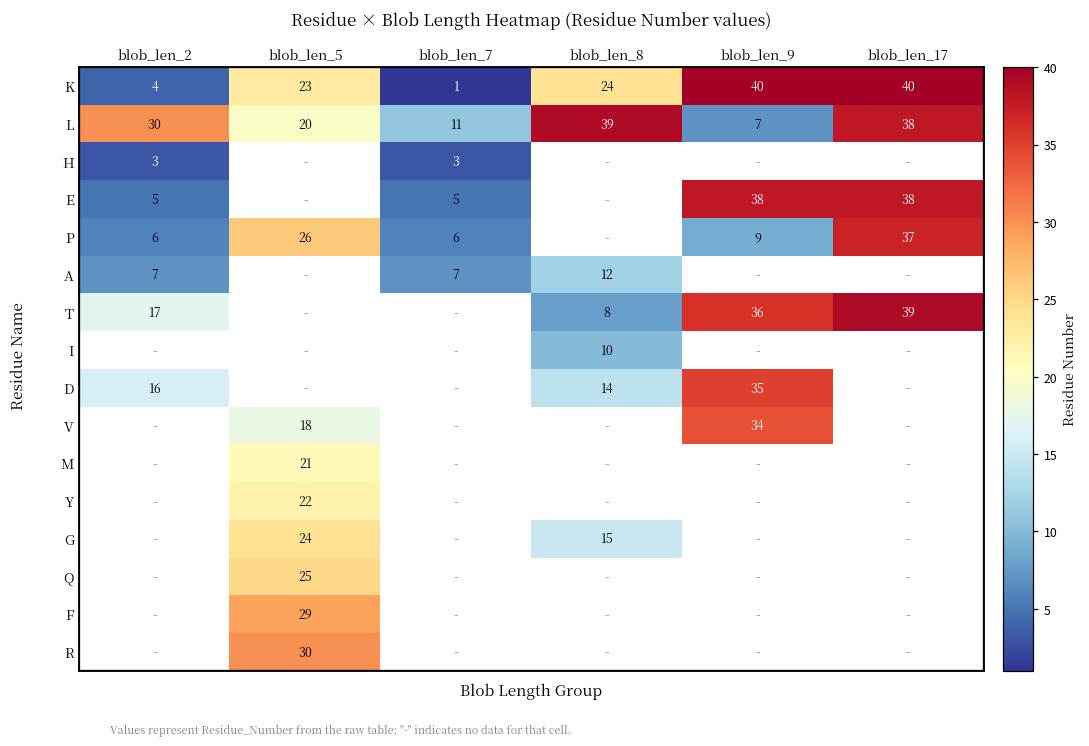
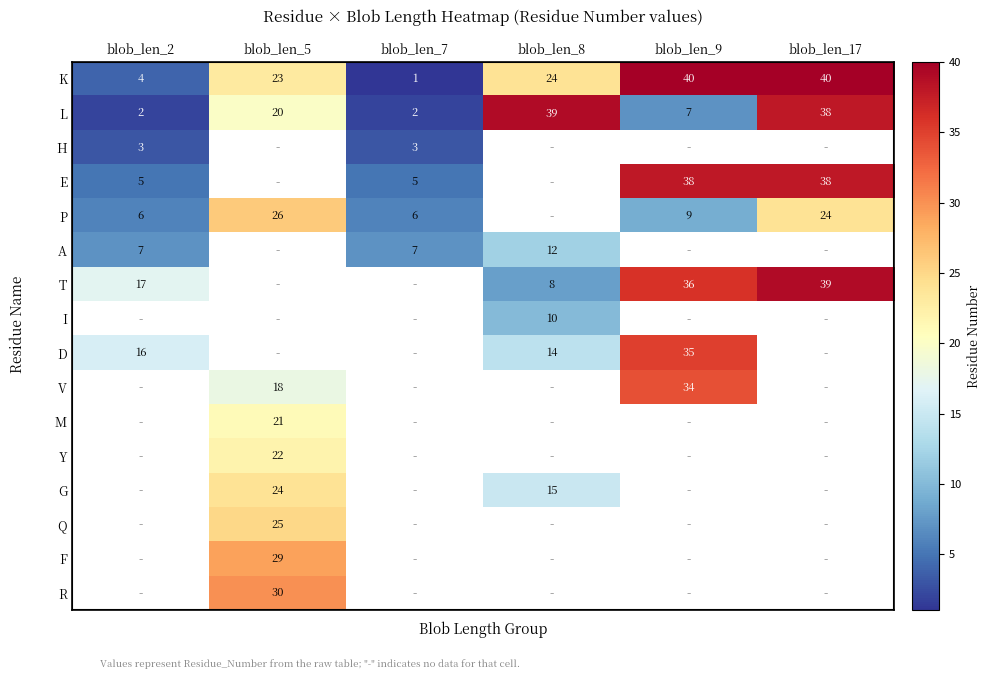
  {
    "K": {
      "blob_len_2": 4,
      "blob_len_5": 23,
      "blob_len_7": 1,
      "blob_len_8": 24,
      "blob_len_9": 40,
      "blob_len_17": 40
    },
    "L": {
-     "blob_len_2": 30,
+     "blob_len_2": 2,
      "blob_len_5": 20,
-     "blob_len_7": 11,
+     "blob_len_7": 2,
      "blob_len_8": 39,
      "blob_len_9": 7,
      "blob_len_17": 38
    },
    "H": {
      "blob_len_2": 3,
      "blob_len_7": 3
    },
    "E": {
      "blob_len_2": 5,
      "blob_len_7": 5,
      "blob_len_9": 38,
      "blob_len_17": 38
    },
    "P": {
      "blob_len_2": 6,
      "blob_len_5": 26,
      "blob_len_7": 6,
      "blob_len_9": 9,
-     "blob_len_17": 37
+     "blob_len_17": 24
    },
    "A": {
      "blob_len_2": 7,
      "blob_len_7": 7,
      "blob_len_8": 12
    },
    "T": {
      "blob_len_2": 17,
      "blob_len_8": 8,
      "blob_len_9": 36,
      "blob_len_17": 39
    },
    "I": {
      "blob_len_8": 10
    },
    "D": {
      "blob_len_2": 16,
      "blob_len_8": 14,
      "blob_len_9": 35
    },
    "V": {
      "blob_len_5": 18,
      "blob_len_9": 34
    },
    "M": {
      "blob_len_5": 21
    },
    "Y": {
      "blob_len_5": 22
    },
    "G": {
      "blob_len_5": 24,
      "blob_len_8": 15
    },
    "Q": {
      "blob_len_5": 25
    },
    "F": {
      "blob_len_5": 29
    },
    "R": {
      "blob_len_5": 30
    }
  }
